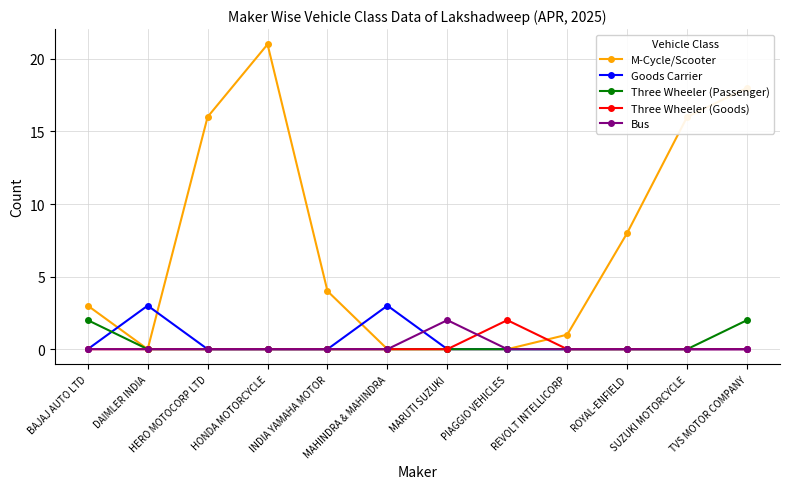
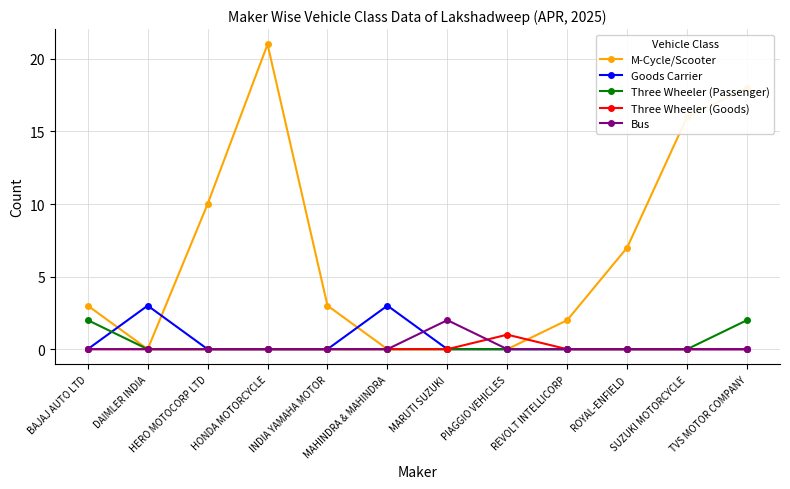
  {
    "M-Cycle/Scooter": {
      "BAJAJ AUTO LTD": 3,
-     "HERO MOTOCORP LTD": 16,
+     "HERO MOTOCORP LTD": 10,
      "HONDA MOTORCYCLE": 21,
-     "INDIA YAMAHA MOTOR": 4,
-     "REVOLT INTELLICORP": 1,
-     "ROYAL-ENFIELD": 8
+     "INDIA YAMAHA MOTOR": 3,
+     "REVOLT INTELLICORP": 2,
+     "ROYAL-ENFIELD": 7
    },
    "Goods Carrier": {
      "DAIMLER INDIA": 3,
      "MAHINDRA & MAHINDRA": 3
    },
    "Three Wheeler (Passenger)": {
      "BAJAJ AUTO LTD": 2,
      "TVS MOTOR COMPANY": 2
    },
    "Three Wheeler (Goods)": {
-     "PIAGGIO VEHICLES": 2
+     "PIAGGIO VEHICLES": 1
    },
    "Bus": {
      "MARUTI SUZUKI": 2
    }
  }
